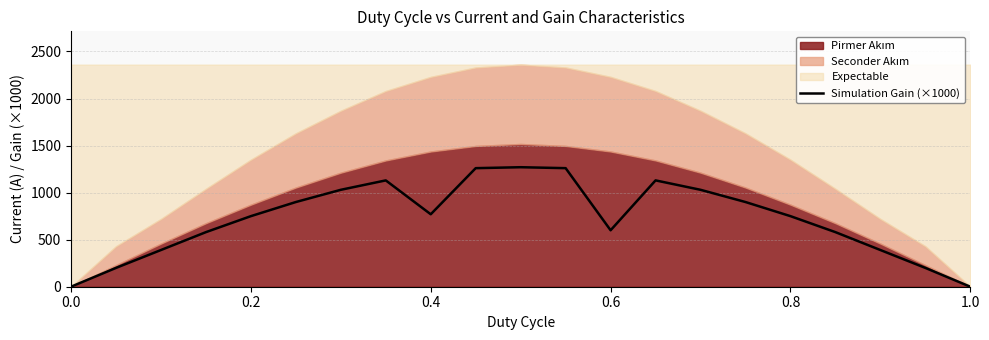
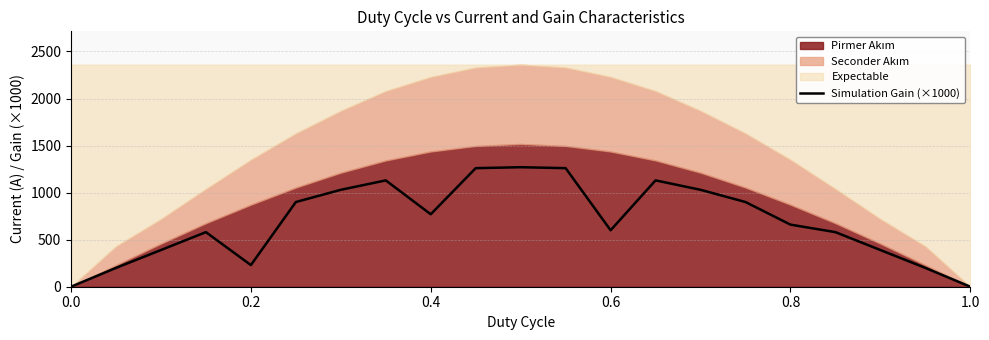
  {
    "Simulation Gain (×1000)": {
-     "0.2": 800,
+     "0.2": 200,
      "0.4": 800,
      "0.6": 600,
-     "0.8": 800
+     "0.8": 700
    },
    "Pirmer Akım": {
      "0.2": 900,
      "0.4": 1400,
      "0.6": 1400,
      "0.8": 900
    }
  }
